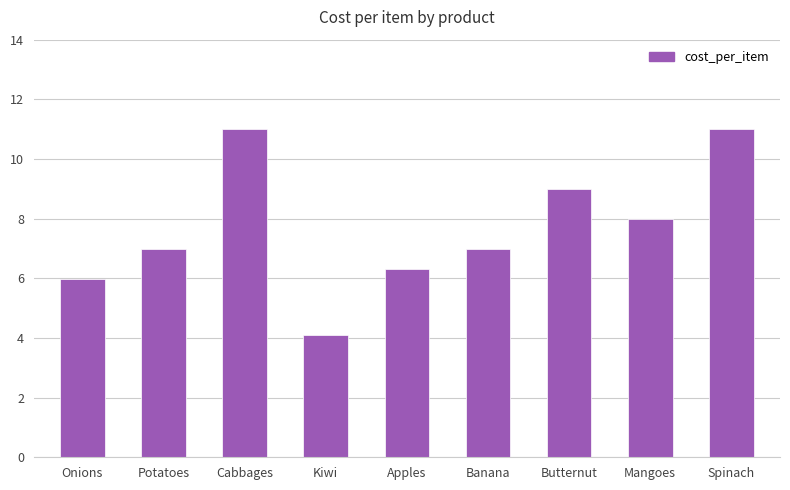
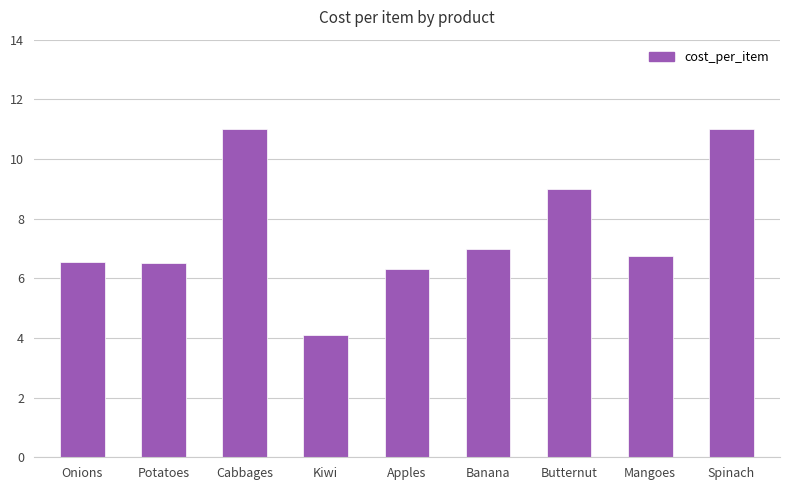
  {
-   "Onions": 6.0,
-   "Potatoes": 7.0,
+   "Onions": 6.5,
+   "Potatoes": 6.5,
    "Cabbages": 11.0,
    "Kiwi": 4.1,
    "Apples": 6.3,
    "Banana": 7.0,
    "Butternut": 9.0,
-   "Mangoes": 8.0,
+   "Mangoes": 6.8,
    "Spinach": 11.0
  }
